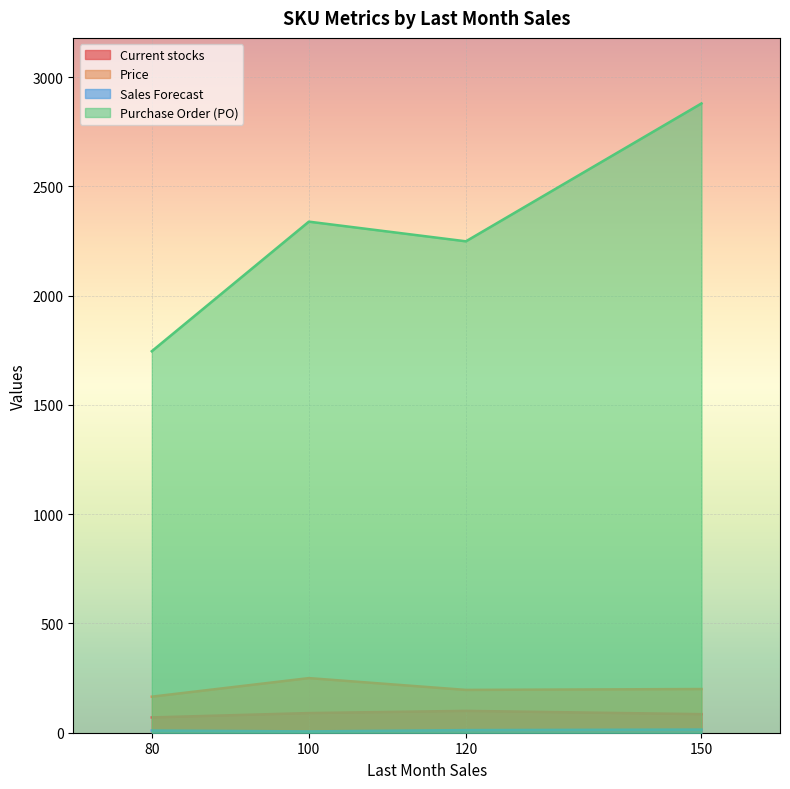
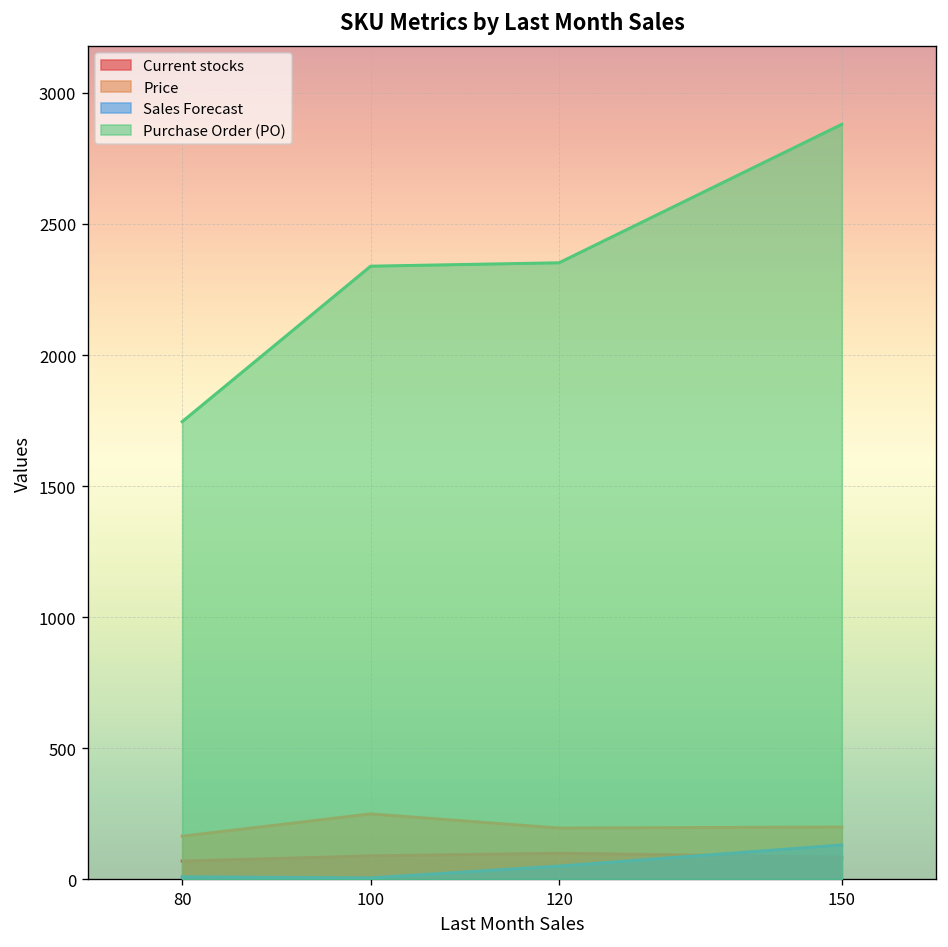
  {
    "Sales Forecast": {
      "80": 10,
      "100": 10,
-     "120": 10,
-     "150": 10
+     "120": 50,
+     "150": 130
    },
    "Purchase Order (PO)": {
      "80": 1750,
      "100": 2340,
-     "120": 2250,
+     "120": 2350,
      "150": 2880
    }
  }
